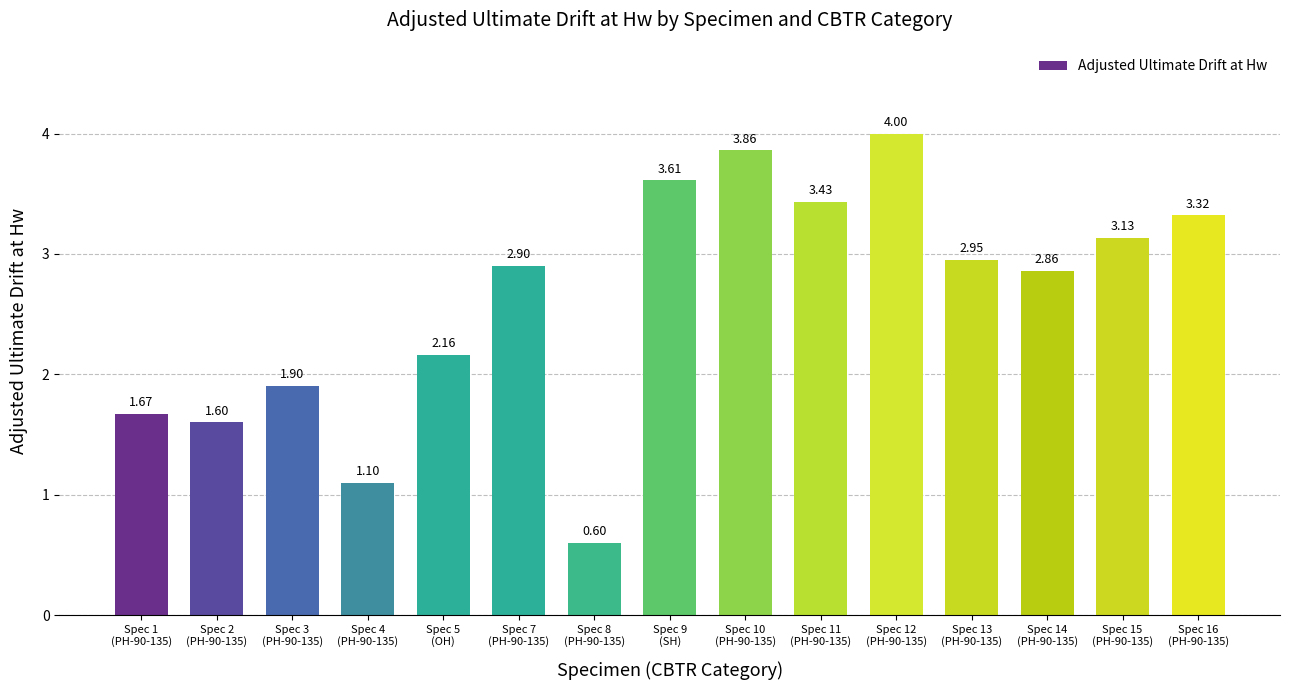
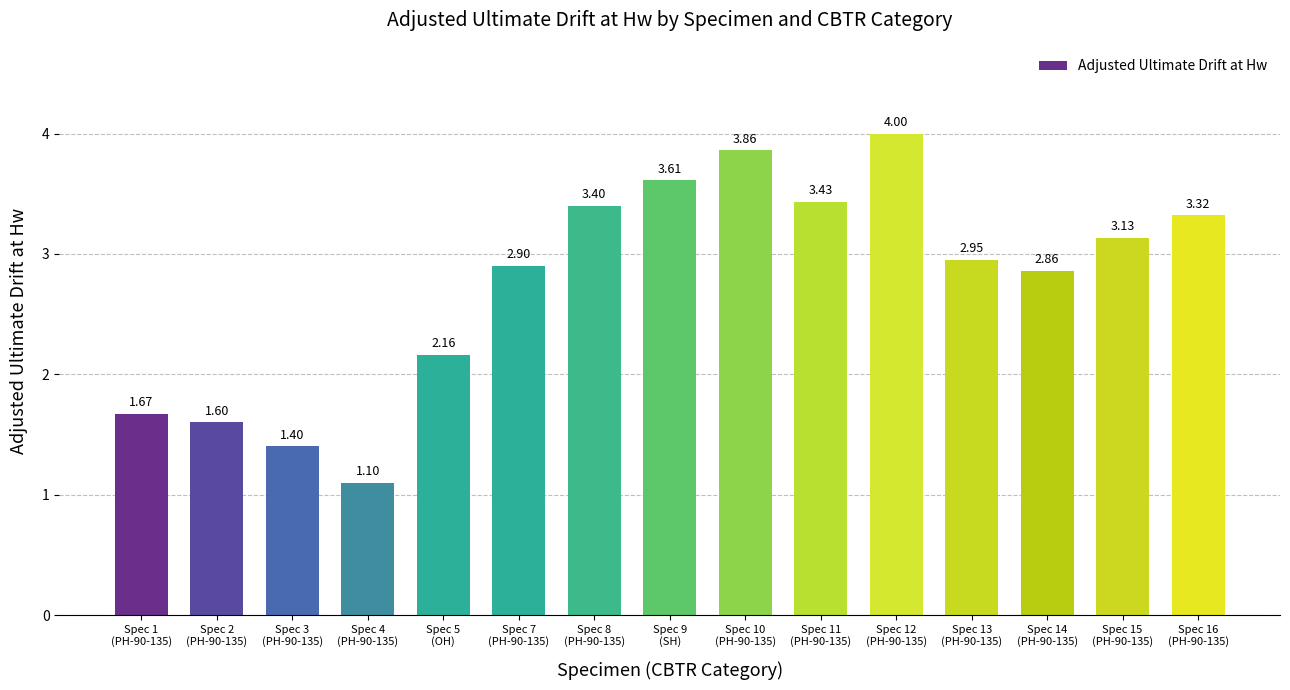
  {
    "Spec 1 (PH-90-135)": 1.67,
    "Spec 2 (PH-90-135)": 1.60,
-   "Spec 3 (PH-90-135)": 1.90,
+   "Spec 3 (PH-90-135)": 1.40,
    "Spec 4 (PH-90-135)": 1.10,
    "Spec 5 (OH)": 2.16,
    "Spec 7 (PH-90-135)": 2.90,
-   "Spec 8 (PH-90-135)": 0.60,
+   "Spec 8 (PH-90-135)": 3.40,
    "Spec 9 (SH)": 3.61,
    "Spec 10 (PH-90-135)": 3.86,
    "Spec 11 (PH-90-135)": 3.43,
    "Spec 12 (PH-90-135)": 4.00,
    "Spec 13 (PH-90-135)": 2.95,
    "Spec 14 (PH-90-135)": 2.86,
    "Spec 15 (PH-90-135)": 3.13,
    "Spec 16 (PH-90-135)": 3.32
  }
